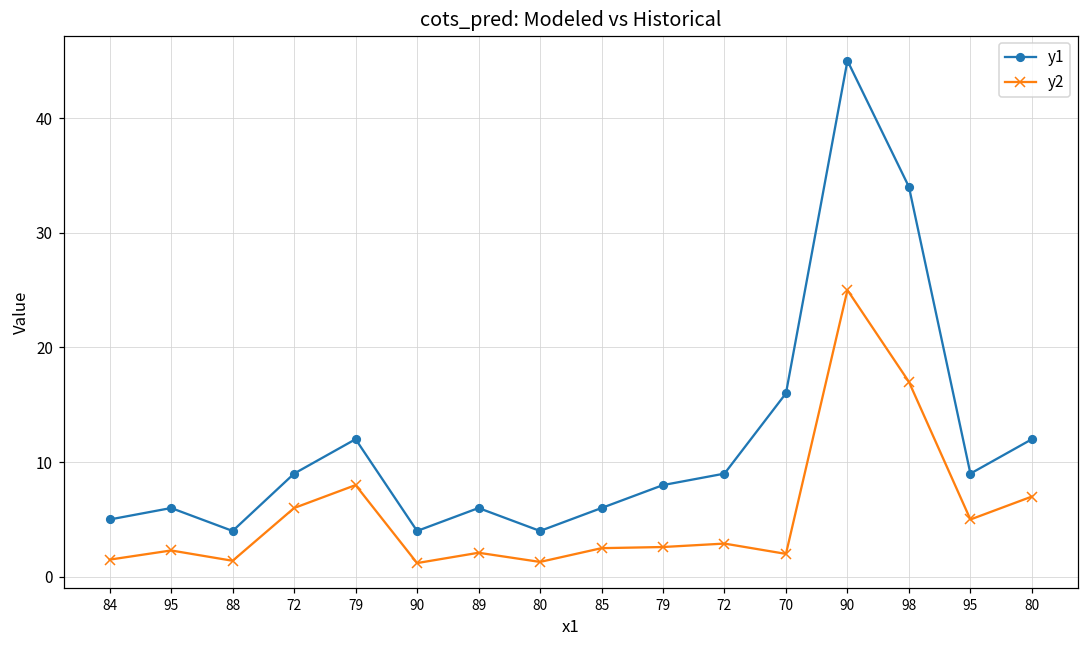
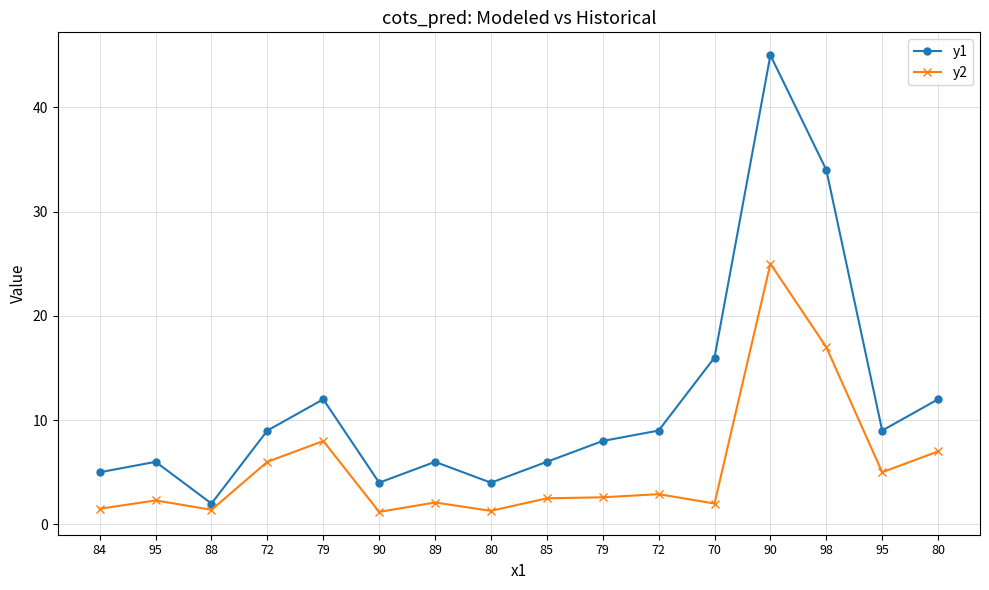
  {
    "y1": {
      "84": 5,
-     "88": 4,
+     "88": 2,
      "89": 6,
      "85": 6,
      "70": 16,
      "98": 34
    },
    "y2": {
      "84": 1.5,
      "88": 1.4,
      "89": 2,
      "85": 2.5,
      "70": 2,
      "98": 17
    }
  }
